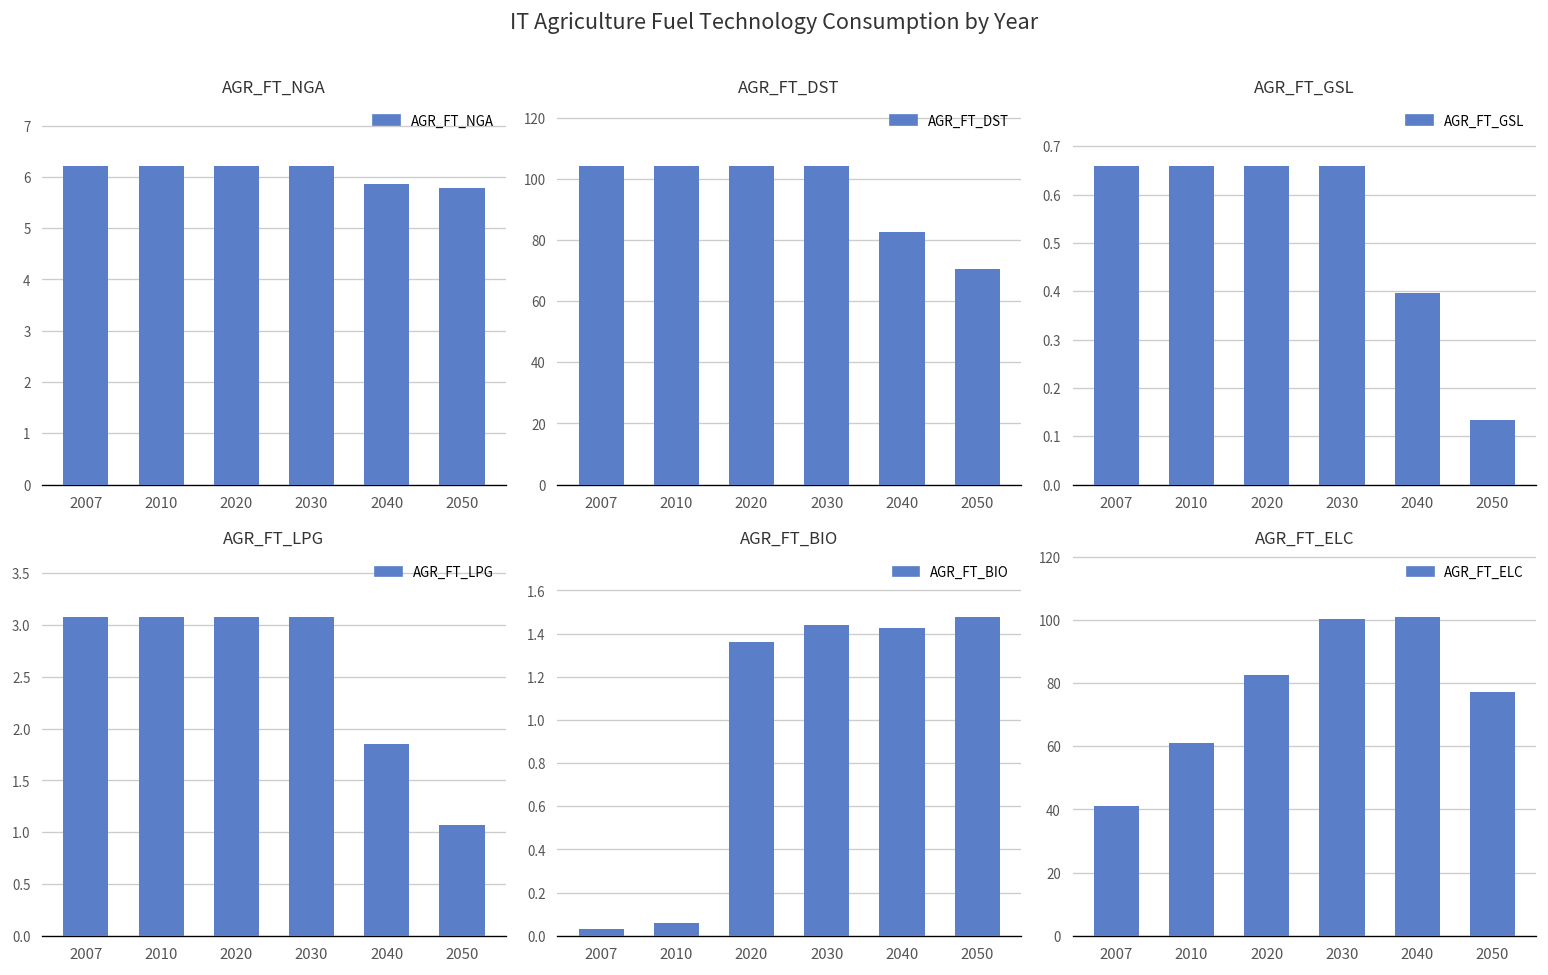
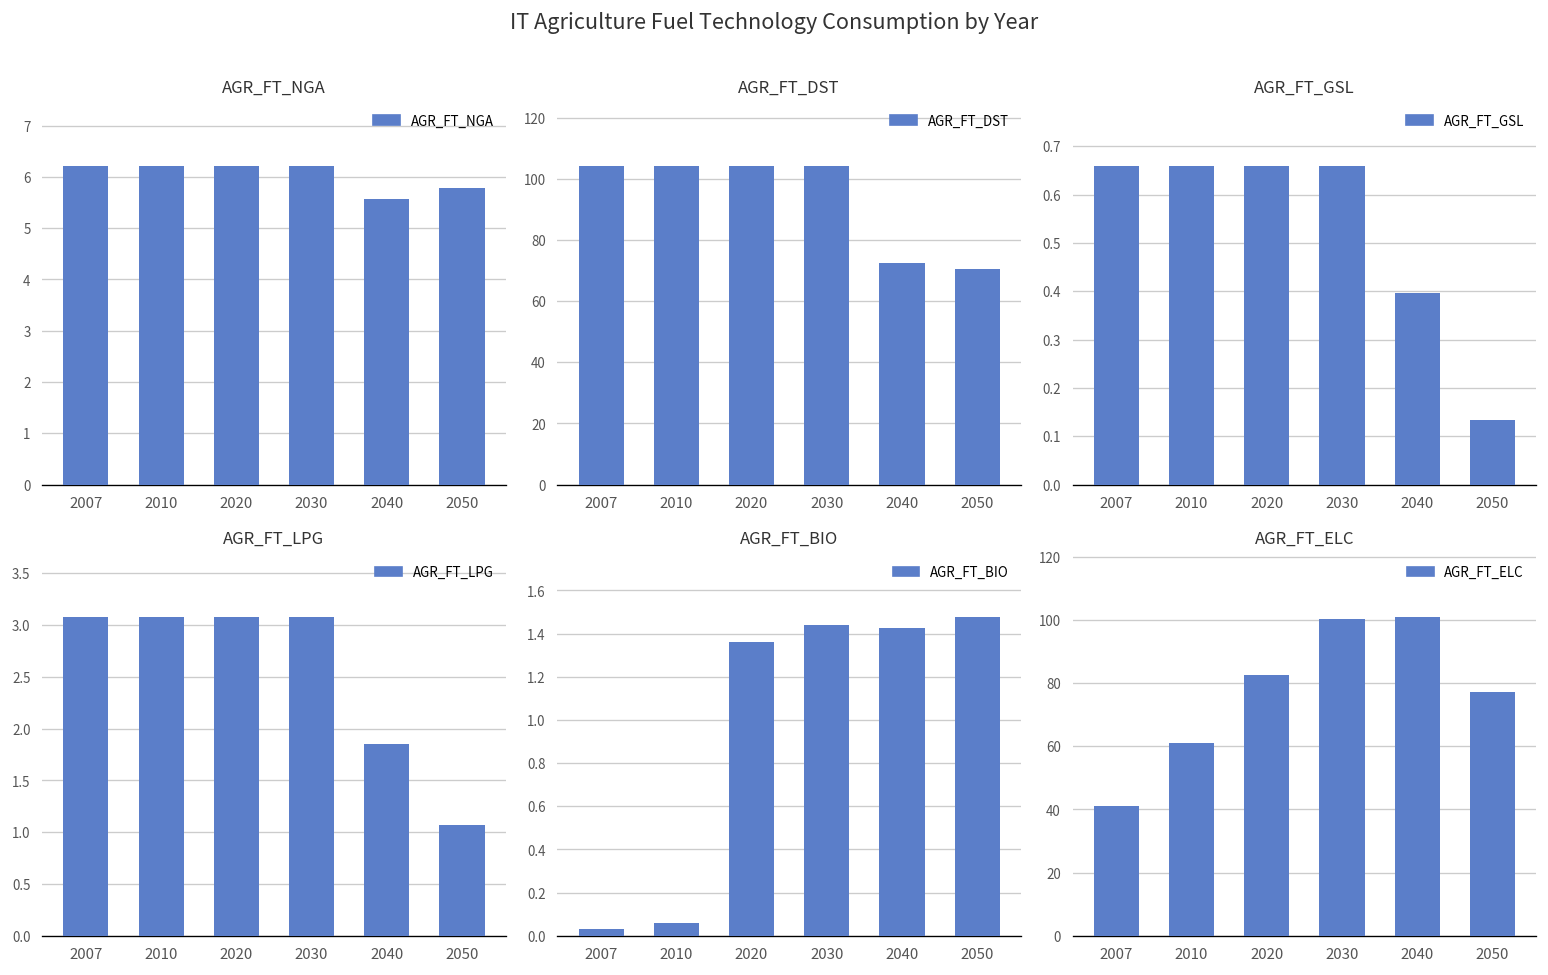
  {
    "AGR_FT_NGA": {
      "2007": 6.2,
      "2010": 6.2,
      "2020": 6.2,
      "2030": 6.2,
-     "2040": 5.9,
+     "2040": 5.6,
      "2050": 5.8
    },
    "AGR_FT_DST": {
      "2007": 104,
      "2010": 104,
      "2020": 104,
      "2030": 104,
-     "2040": 83,
+     "2040": 72,
      "2050": 71
    },
    "AGR_FT_GSL": {
      "2007": 0.66,
      "2010": 0.66,
      "2020": 0.66,
      "2030": 0.66,
      "2040": 0.40,
      "2050": 0.13
    },
    "AGR_FT_LPG": {
      "2007": 3.1,
      "2010": 3.1,
      "2020": 3.1,
      "2030": 3.1,
      "2040": 1.8,
      "2050": 1.1
    },
    "AGR_FT_BIO": {
      "2007": 0.03,
      "2010": 0.06,
      "2020": 1.36,
      "2030": 1.44,
      "2040": 1.43,
      "2050": 1.48
    },
    "AGR_FT_ELC": {
      "2007": 41,
      "2010": 61,
      "2020": 83,
      "2030": 101,
      "2040": 101,
      "2050": 77
    }
  }
